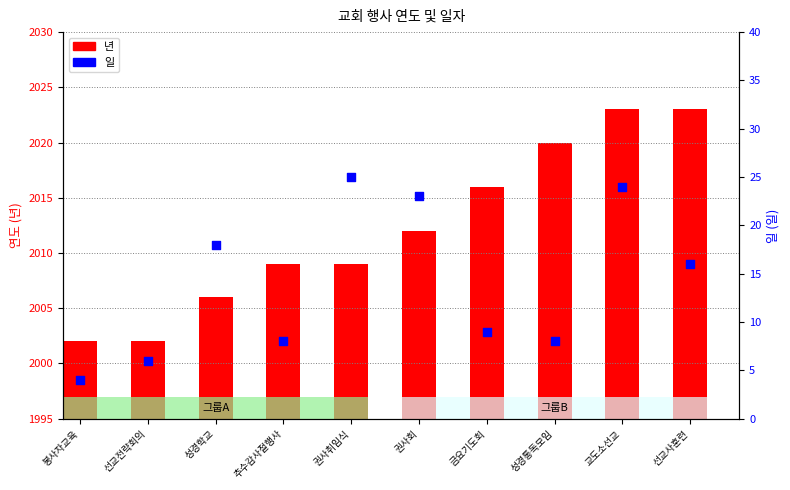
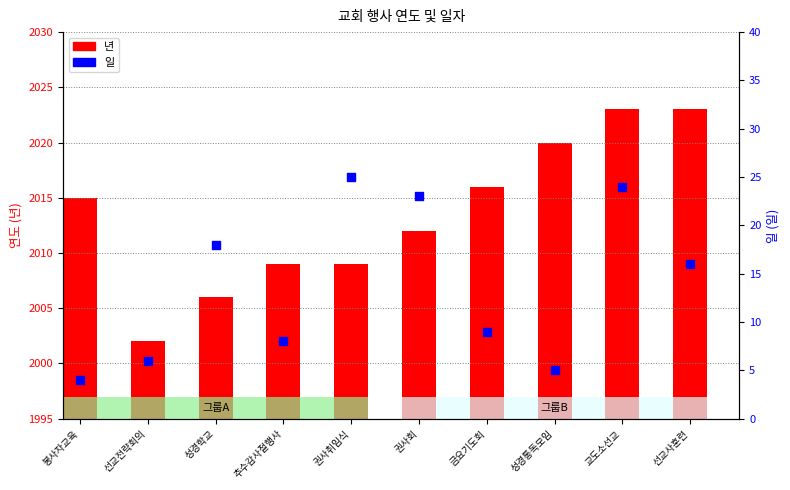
  {
    "년": {
-     "봉사자교육": 2002,
+     "봉사자교육": 2015,
      "선교전략회의": 2002,
      "성경학교": 2006,
      "추수감사절행사": 2009,
      "권사취임식": 2009,
      "권사회": 2012,
      "금요기도회": 2016,
      "성경통독모임": 2020,
      "교도소선교": 2023,
      "선교사훈련": 2023
    },
    "일": {
-     "성경통독모임": 8
+     "성경통독모임": 5
    }
  }
